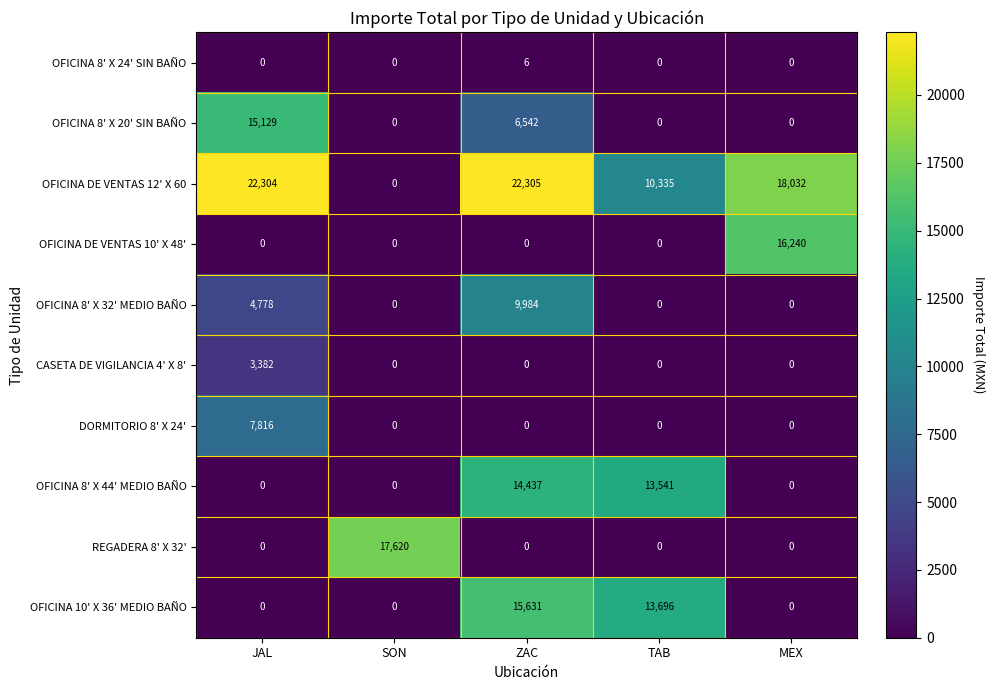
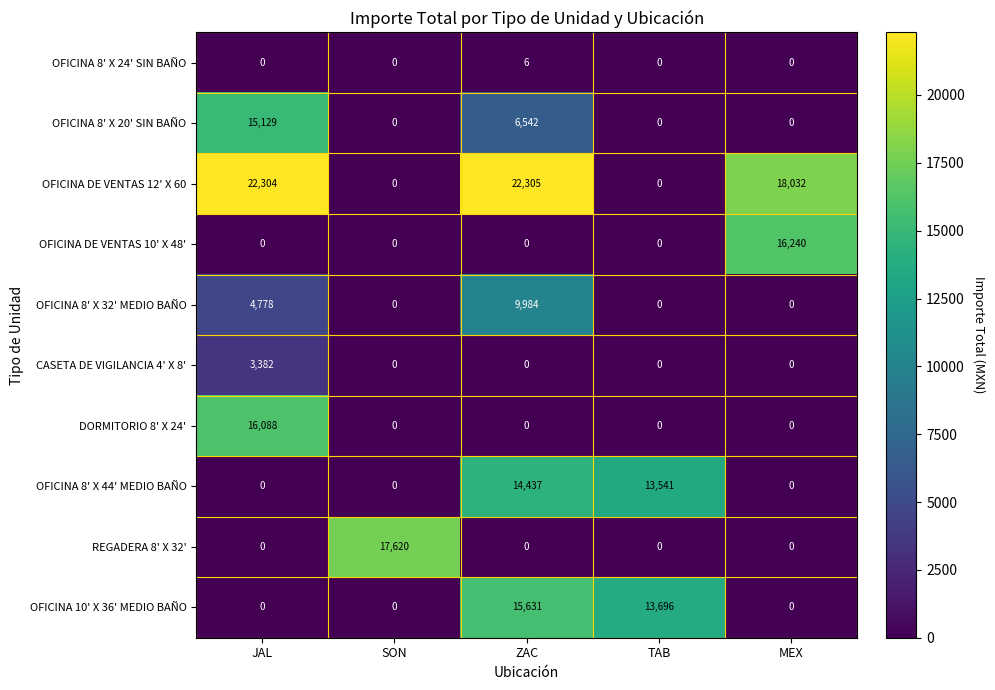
  {
    "OFICINA 8' X 24' SIN BAÑO": {
      "JAL": "0",
      "SON": "0",
      "ZAC": "6",
      "TAB": "0",
      "MEX": "0"
    },
    "OFICINA 8' X 20' SIN BAÑO": {
      "JAL": "15,129",
      "SON": "0",
      "ZAC": "6,542",
      "TAB": "0",
      "MEX": "0"
    },
    "OFICINA DE VENTAS 12' X 60": {
      "JAL": "22,304",
      "SON": "0",
      "ZAC": "22,305",
-     "TAB": "10,335",
+     "TAB": "0",
      "MEX": "18,032"
    },
    "OFICINA DE VENTAS 10' X 48'": {
      "JAL": "0",
      "SON": "0",
      "ZAC": "0",
      "TAB": "0",
      "MEX": "16,240"
    },
    "OFICINA 8' X 32' MEDIO BAÑO": {
      "JAL": "4,778",
      "SON": "0",
      "ZAC": "9,984",
      "TAB": "0",
      "MEX": "0"
    },
    "CASETA DE VIGILANCIA 4' X 8'": {
      "JAL": "3,382",
      "SON": "0",
      "ZAC": "0",
      "TAB": "0",
      "MEX": "0"
    },
    "DORMITORIO 8' X 24'": {
-     "JAL": "7,816",
+     "JAL": "16,088",
      "SON": "0",
      "ZAC": "0",
      "TAB": "0",
      "MEX": "0"
    },
    "OFICINA 8' X 44' MEDIO BAÑO": {
      "JAL": "0",
      "SON": "0",
      "ZAC": "14,437",
      "TAB": "13,541",
      "MEX": "0"
    },
    "REGADERA 8' X 32'": {
      "JAL": "0",
      "SON": "17,620",
      "ZAC": "0",
      "TAB": "0",
      "MEX": "0"
    },
    "OFICINA 10' X 36' MEDIO BAÑO": {
      "JAL": "0",
      "SON": "0",
      "ZAC": "15,631",
      "TAB": "13,696",
      "MEX": "0"
    }
  }
